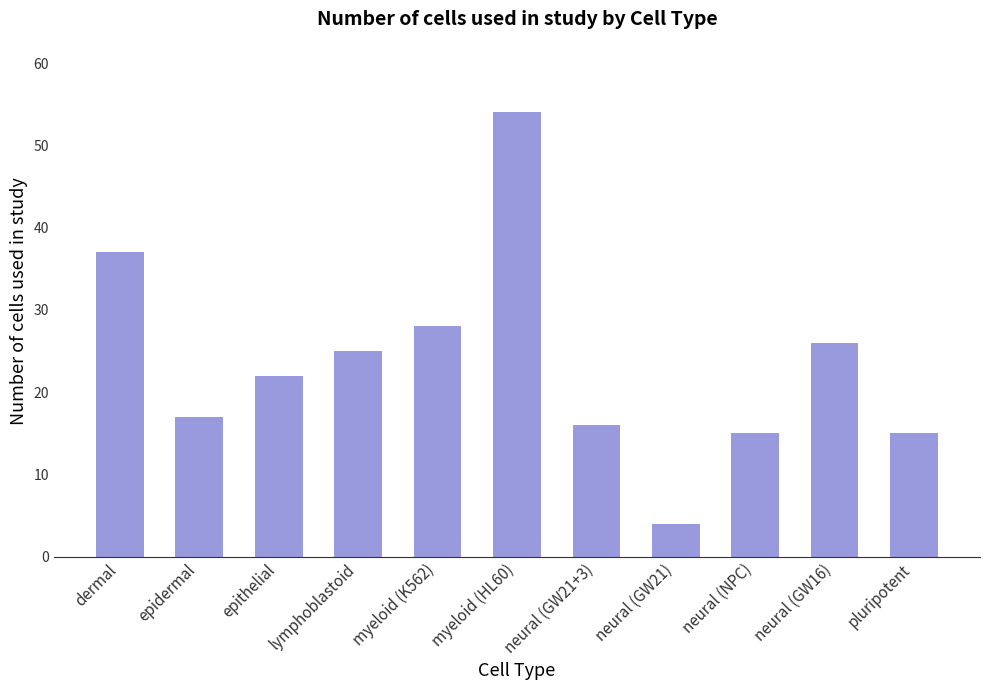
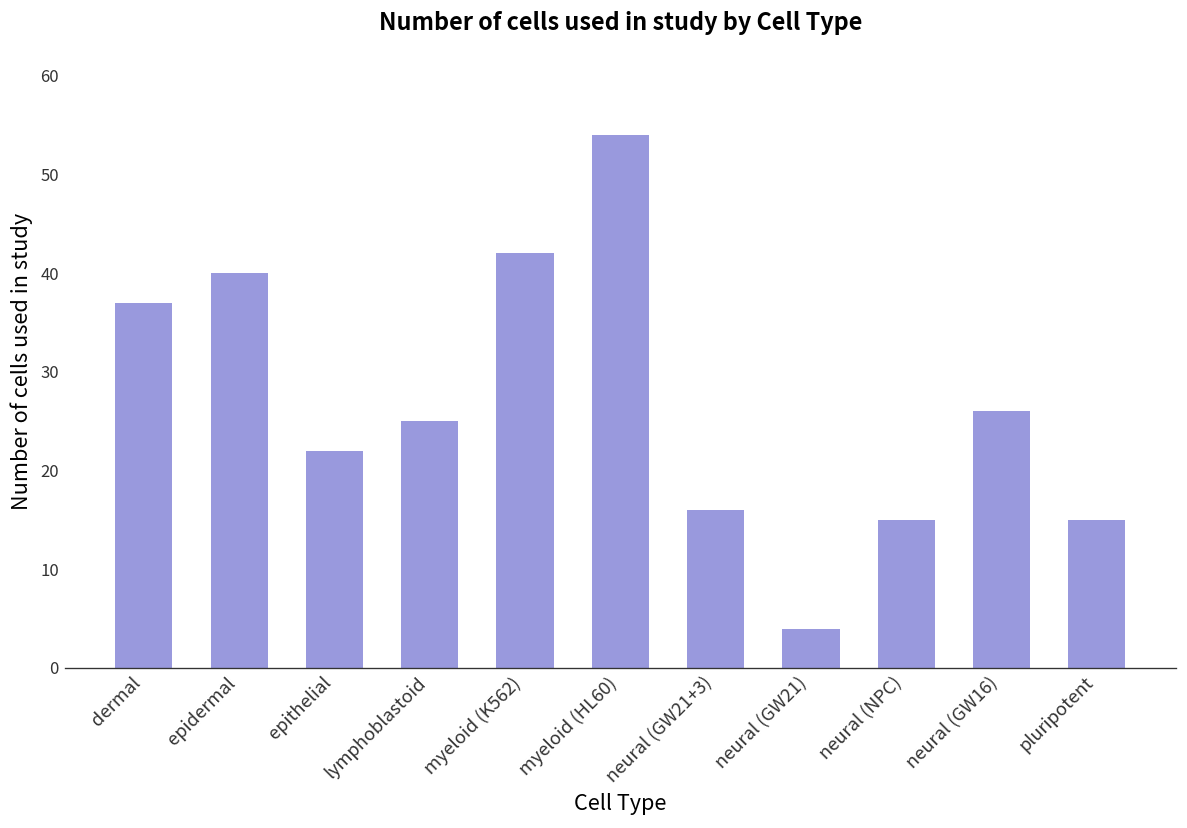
  {
    "dermal": 37,
-   "epidermal": 17,
+   "epidermal": 40,
    "epithelial": 22,
    "lymphoblastoid": 25,
-   "myeloid (K562)": 28,
+   "myeloid (K562)": 42,
    "myeloid (HL60)": 54,
    "neural (GW21+3)": 16,
    "neural (GW21)": 4,
    "neural (NPC)": 15,
    "neural (GW16)": 26,
    "pluripotent": 15
  }
